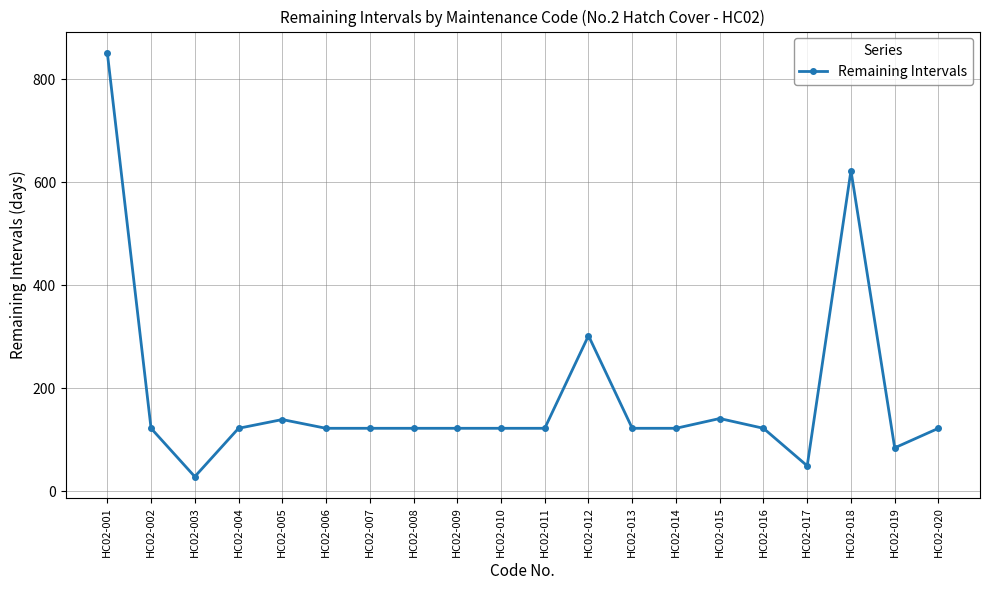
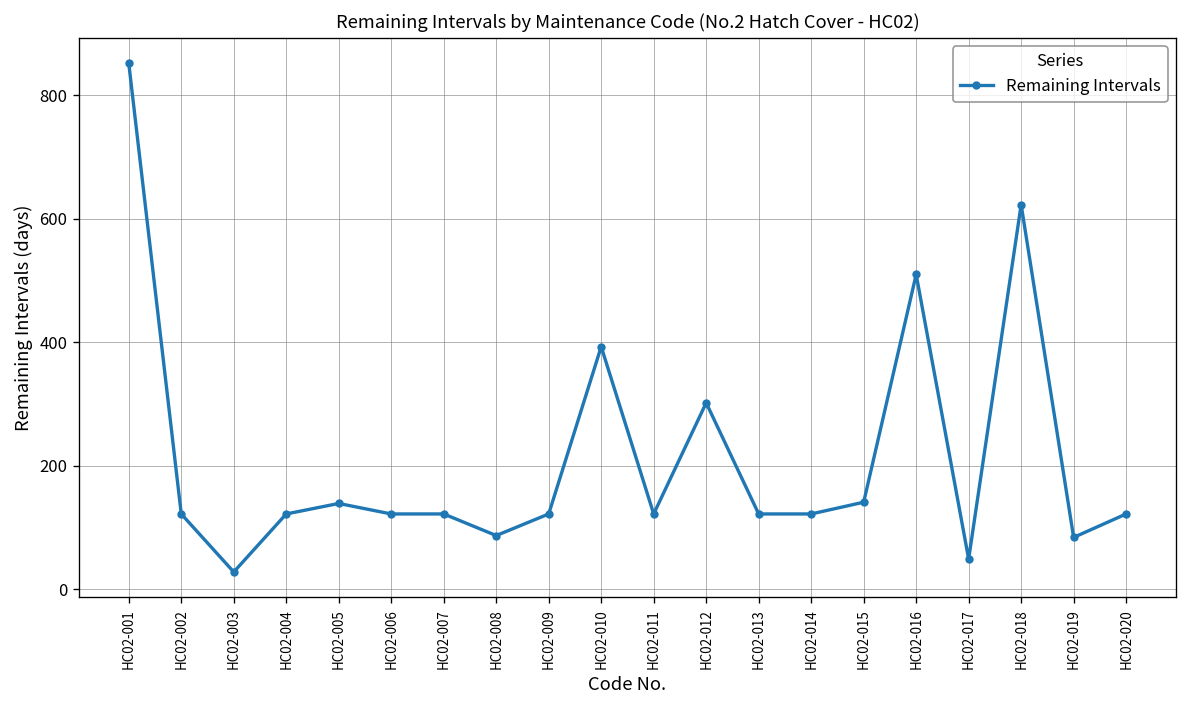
  {
    "HC02-001": 850,
    "HC02-002": 120,
    "HC02-003": 30,
    "HC02-004": 120,
    "HC02-005": 140,
    "HC02-006": 120,
    "HC02-007": 120,
-   "HC02-008": 120,
+   "HC02-008": 90,
    "HC02-009": 120,
-   "HC02-010": 120,
+   "HC02-010": 390,
    "HC02-011": 120,
    "HC02-012": 300,
    "HC02-013": 120,
    "HC02-014": 120,
    "HC02-015": 140,
-   "HC02-016": 120,
+   "HC02-016": 510,
    "HC02-017": 50,
    "HC02-018": 620,
    "HC02-019": 80,
    "HC02-020": 120
  }
